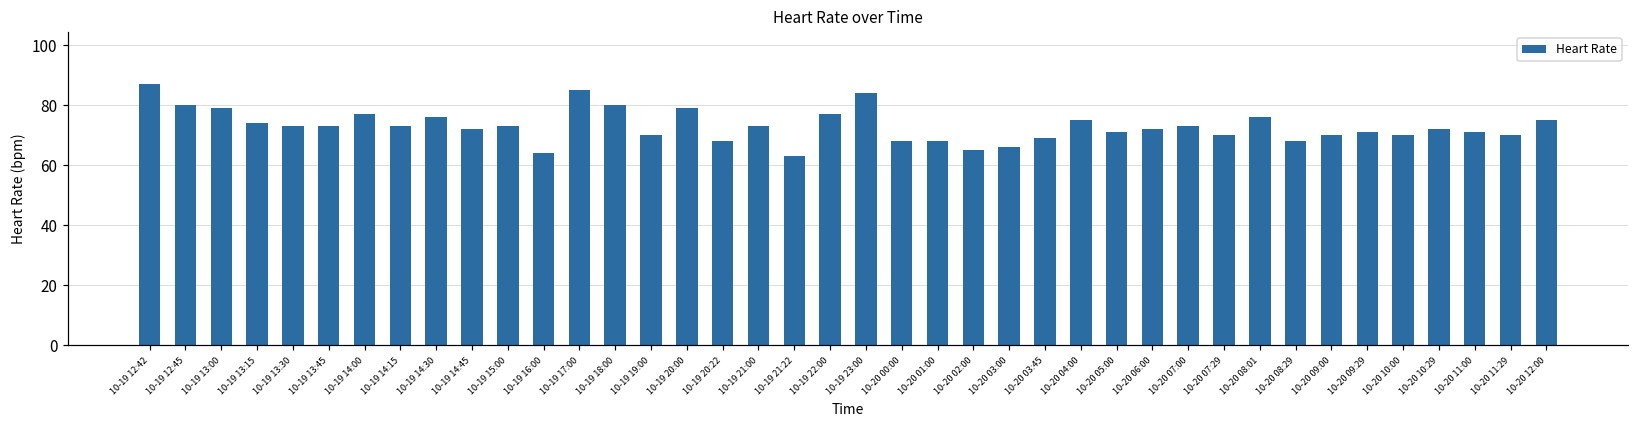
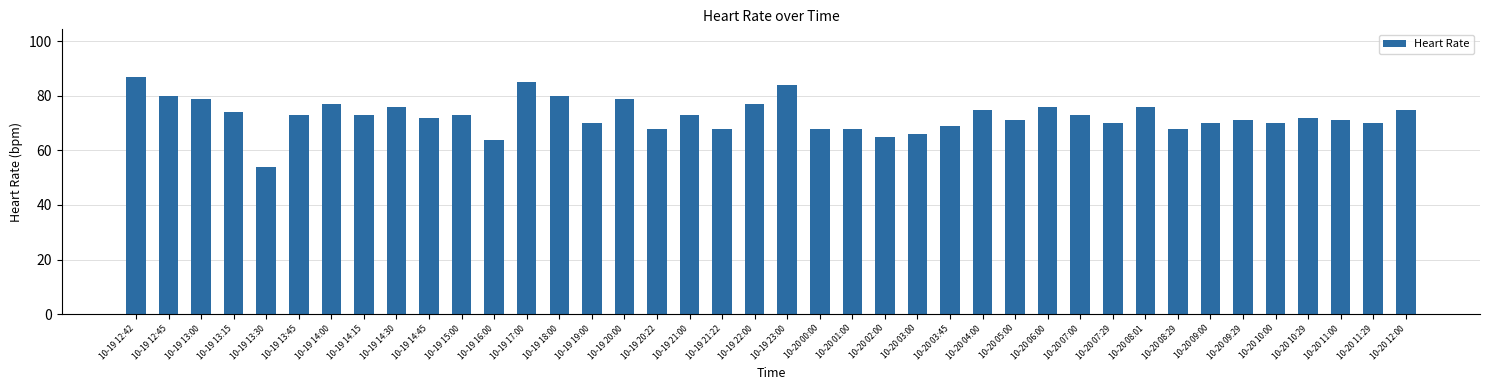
  {
    "10-19 12:42": 87,
    "10-19 12:45": 80,
    "10-19 13:00": 79,
    "10-19 13:15": 74,
-   "10-19 13:30": 73,
+   "10-19 13:30": 54,
    "10-19 13:45": 73,
    "10-19 14:00": 77,
    "10-19 14:15": 73,
    "10-19 14:30": 76,
    "10-19 14:45": 72,
    "10-19 15:00": 73,
    "10-19 16:00": 64,
    "10-19 17:00": 85,
    "10-19 18:00": 80,
    "10-19 19:00": 70,
    "10-19 20:00": 79,
    "10-19 20:22": 68,
    "10-19 21:00": 73,
-   "10-19 21:22": 63,
+   "10-19 21:22": 68,
    "10-19 22:00": 77,
    "10-19 23:00": 84,
    "10-20 00:00": 68,
    "10-20 01:00": 68,
    "10-20 02:00": 65,
    "10-20 03:00": 66,
    "10-20 03:45": 69,
    "10-20 04:00": 75,
    "10-20 05:00": 71,
-   "10-20 06:00": 72,
+   "10-20 06:00": 76,
    "10-20 07:00": 73,
    "10-20 07:29": 70,
    "10-20 08:01": 76,
    "10-20 08:29": 68,
    "10-20 09:00": 70,
    "10-20 09:29": 71,
    "10-20 10:00": 70,
    "10-20 10:29": 72,
    "10-20 11:00": 71,
    "10-20 11:29": 70,
    "10-20 12:00": 75
  }
